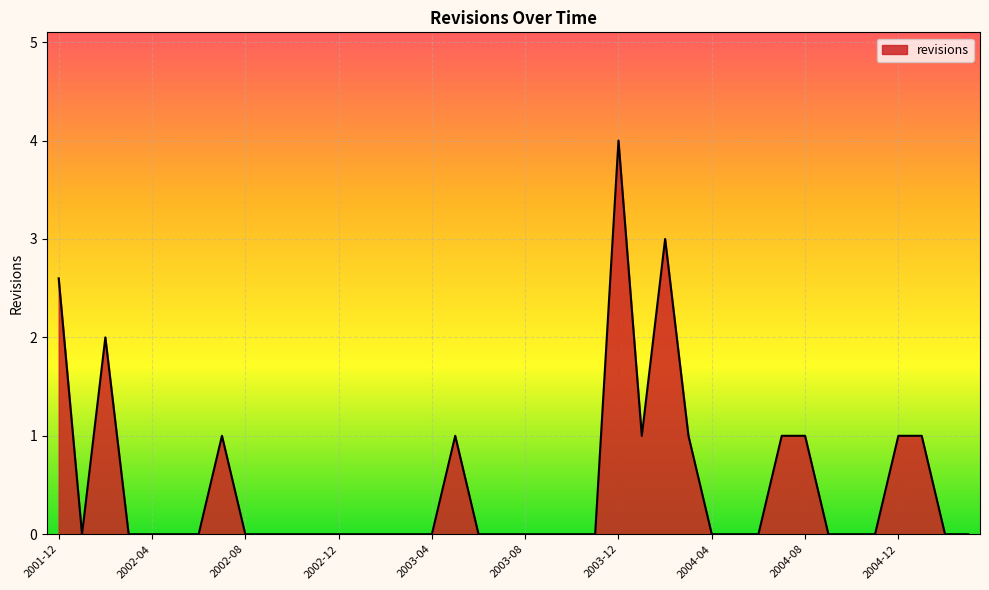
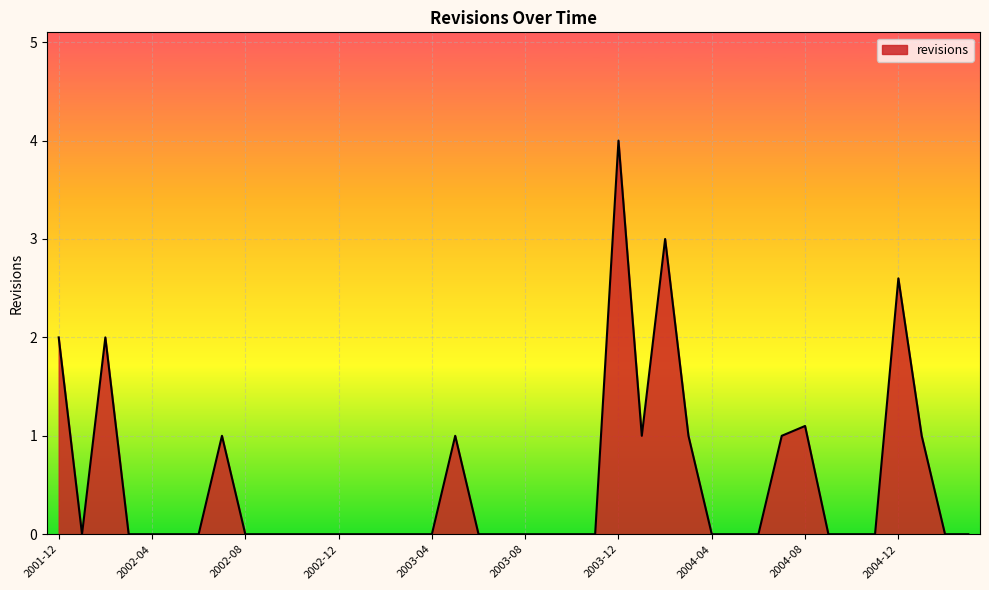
  {
-   "2001-12": 2.6,
+   "2001-12": 2.0,
    "2002-04": 0.0,
    "2002-08": 0.0,
    "2002-12": 0.0,
    "2003-04": 0.0,
    "2003-08": 0.0,
    "2003-12": 4.0,
    "2004-04": 0.0,
-   "2004-08": 1.0,
-   "2004-12": 1.0
+   "2004-08": 1.1,
+   "2004-12": 2.6
  }
